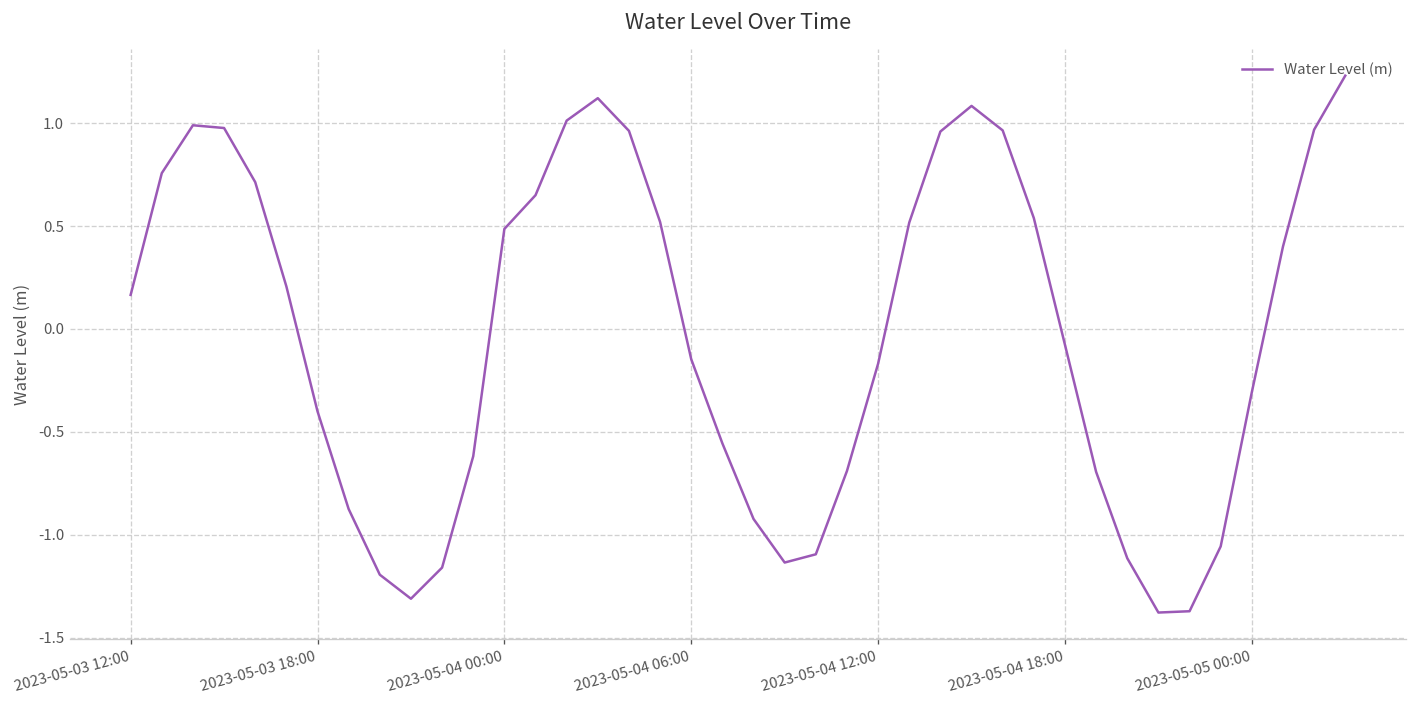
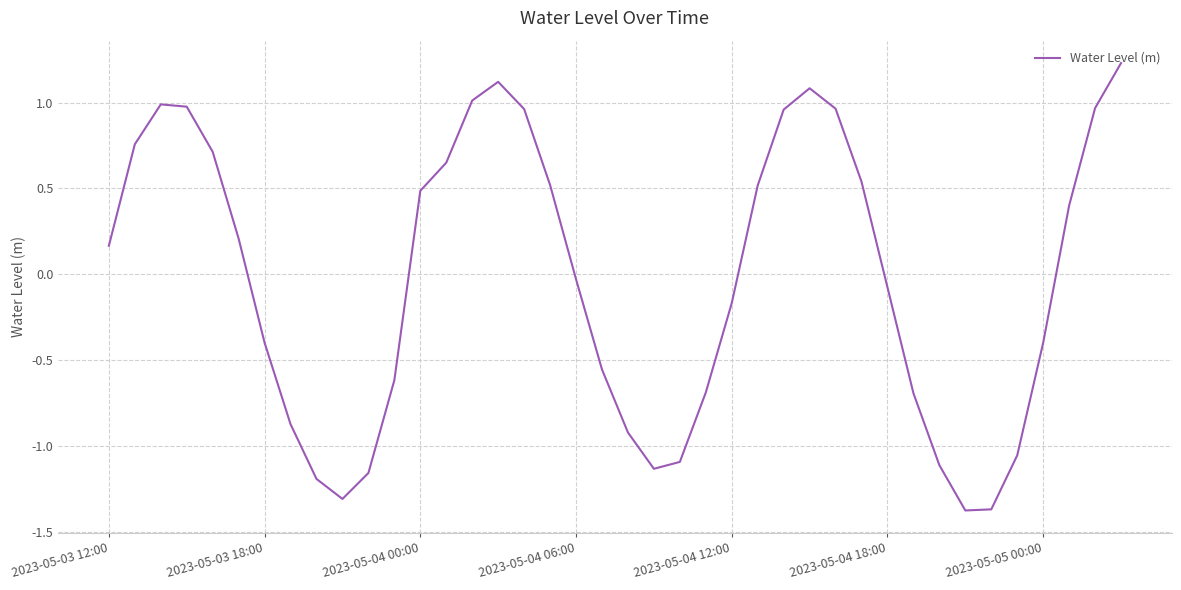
  {
    "2023-05-03 12:00": 0.17,
    "2023-05-03 18:00": -0.40,
    "2023-05-04 00:00": 0.49,
-   "2023-05-04 06:00": -0.15,
+   "2023-05-04 06:00": -0.03,
    "2023-05-04 12:00": -0.17,
    "2023-05-04 18:00": -0.08,
-   "2023-05-05 00:00": -0.31
+   "2023-05-05 00:00": -0.40
  }
